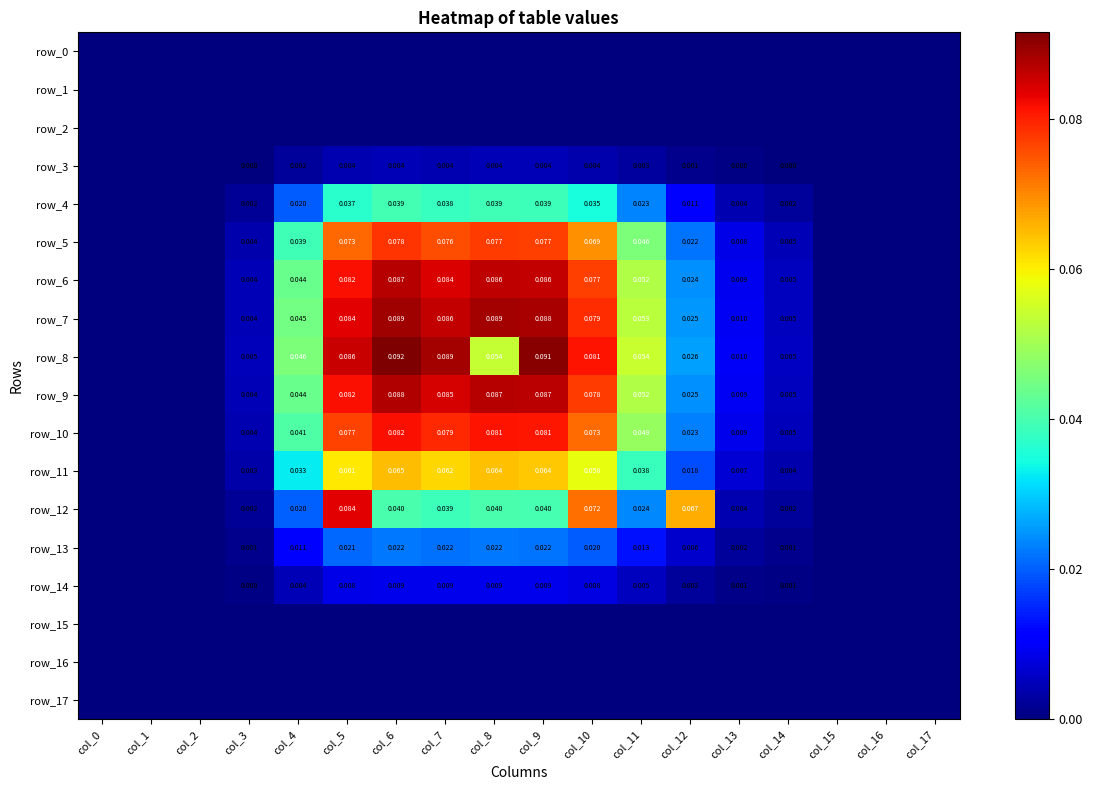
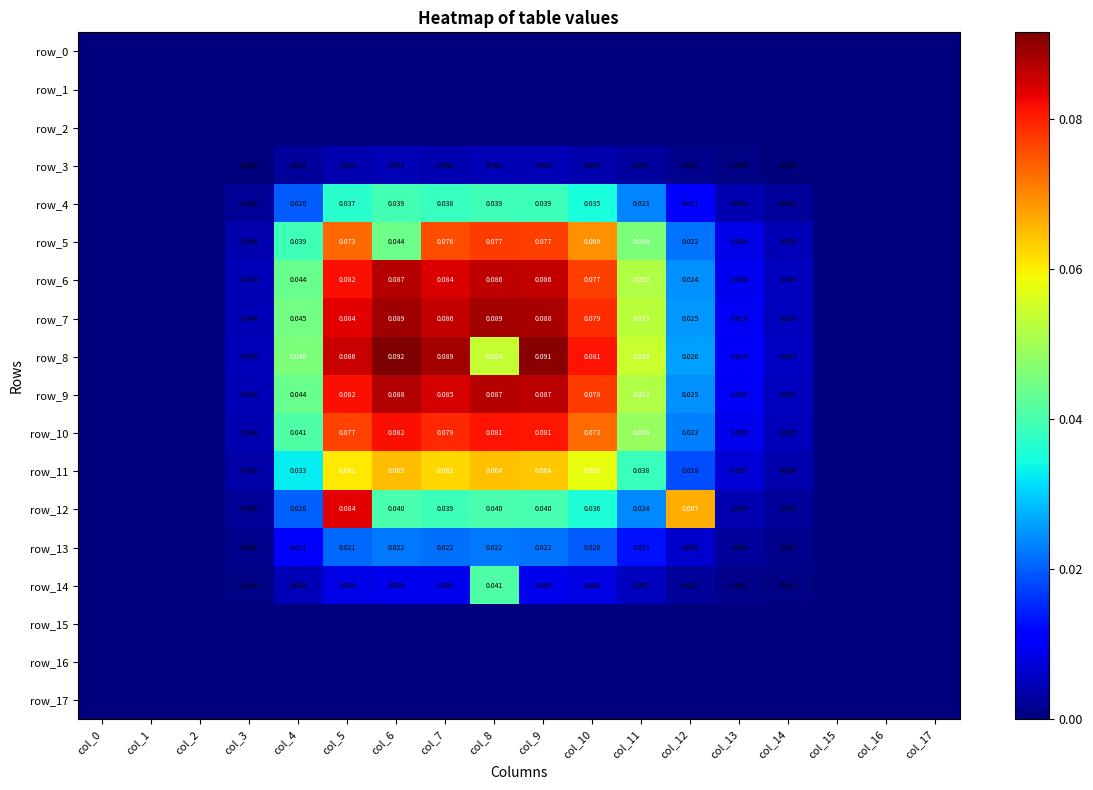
  {
    "row_3": {
      "col_3": 0.000,
      "col_4": 0.002,
      "col_5": 0.004,
      "col_6": 0.004,
      "col_7": 0.004,
      "col_8": 0.004,
      "col_9": 0.004,
      "col_10": 0.004,
      "col_11": 0.003,
      "col_12": 0.001,
      "col_13": 0.000,
      "col_14": 0.000
    },
    "row_4": {
      "col_3": 0.002,
      "col_4": 0.020,
      "col_5": 0.037,
      "col_6": 0.039,
      "col_7": 0.038,
      "col_8": 0.039,
      "col_9": 0.039,
      "col_10": 0.035,
      "col_11": 0.023,
      "col_12": 0.011,
      "col_13": 0.004,
      "col_14": 0.002
    },
    "row_5": {
      "col_3": 0.004,
      "col_4": 0.039,
      "col_5": 0.073,
-     "col_6": 0.078,
+     "col_6": 0.044,
      "col_7": 0.076,
      "col_8": 0.077,
      "col_9": 0.077,
      "col_10": 0.069,
      "col_11": 0.046,
      "col_12": 0.022,
      "col_13": 0.008,
      "col_14": 0.005
    },
    "row_6": {
      "col_3": 0.004,
      "col_4": 0.044,
      "col_5": 0.082,
      "col_6": 0.087,
      "col_7": 0.084,
      "col_8": 0.086,
      "col_9": 0.086,
      "col_10": 0.077,
      "col_11": 0.052,
      "col_12": 0.024,
      "col_13": 0.009,
      "col_14": 0.005
    },
    "row_7": {
      "col_3": 0.004,
      "col_4": 0.045,
      "col_5": 0.084,
      "col_6": 0.089,
      "col_7": 0.086,
      "col_8": 0.089,
      "col_9": 0.088,
      "col_10": 0.079,
      "col_11": 0.053,
      "col_12": 0.025,
      "col_13": 0.010,
      "col_14": 0.005
    },
    "row_8": {
      "col_3": 0.005,
      "col_4": 0.046,
      "col_5": 0.086,
      "col_6": 0.092,
      "col_7": 0.089,
      "col_8": 0.054,
      "col_9": 0.091,
      "col_10": 0.081,
      "col_11": 0.054,
      "col_12": 0.026,
      "col_13": 0.010,
      "col_14": 0.005
    },
    "row_9": {
      "col_3": 0.004,
      "col_4": 0.044,
      "col_5": 0.082,
      "col_6": 0.088,
      "col_7": 0.085,
      "col_8": 0.087,
      "col_9": 0.087,
      "col_10": 0.078,
      "col_11": 0.052,
      "col_12": 0.025,
      "col_13": 0.009,
      "col_14": 0.005
    },
    "row_10": {
      "col_3": 0.004,
      "col_4": 0.041,
      "col_5": 0.077,
      "col_6": 0.082,
      "col_7": 0.079,
      "col_8": 0.081,
      "col_9": 0.081,
      "col_10": 0.073,
      "col_11": 0.049,
      "col_12": 0.023,
      "col_13": 0.009,
      "col_14": 0.005
    },
    "row_11": {
      "col_3": 0.003,
      "col_4": 0.033,
      "col_5": 0.061,
      "col_6": 0.065,
      "col_7": 0.062,
      "col_8": 0.064,
      "col_9": 0.064,
      "col_10": 0.058,
      "col_11": 0.038,
      "col_12": 0.018,
      "col_13": 0.007,
      "col_14": 0.004
    },
    "row_12": {
      "col_3": 0.002,
      "col_4": 0.020,
      "col_5": 0.084,
      "col_6": 0.040,
      "col_7": 0.039,
      "col_8": 0.040,
      "col_9": 0.040,
-     "col_10": 0.072,
+     "col_10": 0.036,
      "col_11": 0.024,
      "col_12": 0.067,
      "col_13": 0.004,
      "col_14": 0.002
    },
    "row_13": {
      "col_3": 0.001,
      "col_4": 0.011,
      "col_5": 0.021,
      "col_6": 0.022,
      "col_7": 0.022,
      "col_8": 0.022,
      "col_9": 0.022,
      "col_10": 0.020,
      "col_11": 0.013,
      "col_12": 0.006,
      "col_13": 0.002,
      "col_14": 0.001
    },
    "row_14": {
      "col_3": 0.000,
      "col_4": 0.004,
      "col_5": 0.008,
      "col_6": 0.009,
      "col_7": 0.009,
-     "col_8": 0.009,
+     "col_8": 0.041,
      "col_9": 0.009,
      "col_10": 0.008,
      "col_11": 0.005,
      "col_12": 0.002,
      "col_13": 0.001,
      "col_14": 0.001
    }
  }
